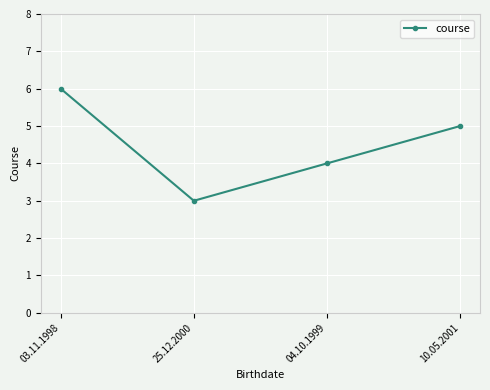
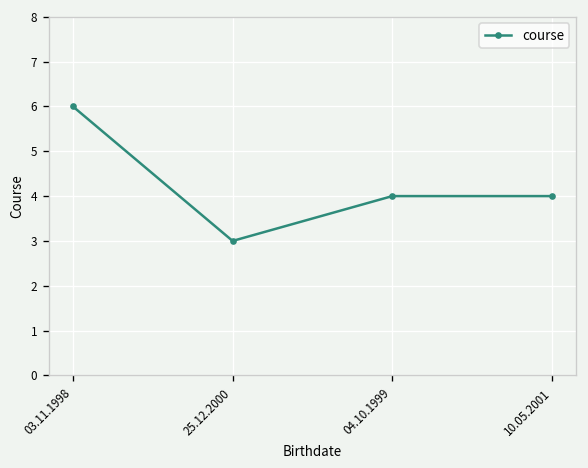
  {
    "03.11.1998": 6,
    "25.12.2000": 3,
    "04.10.1999": 4,
-   "10.05.2001": 5
+   "10.05.2001": 4
  }
